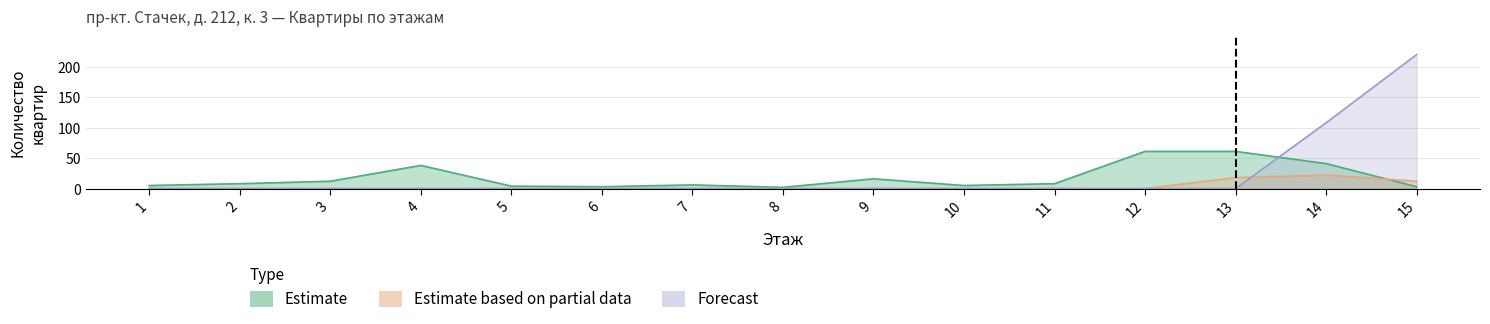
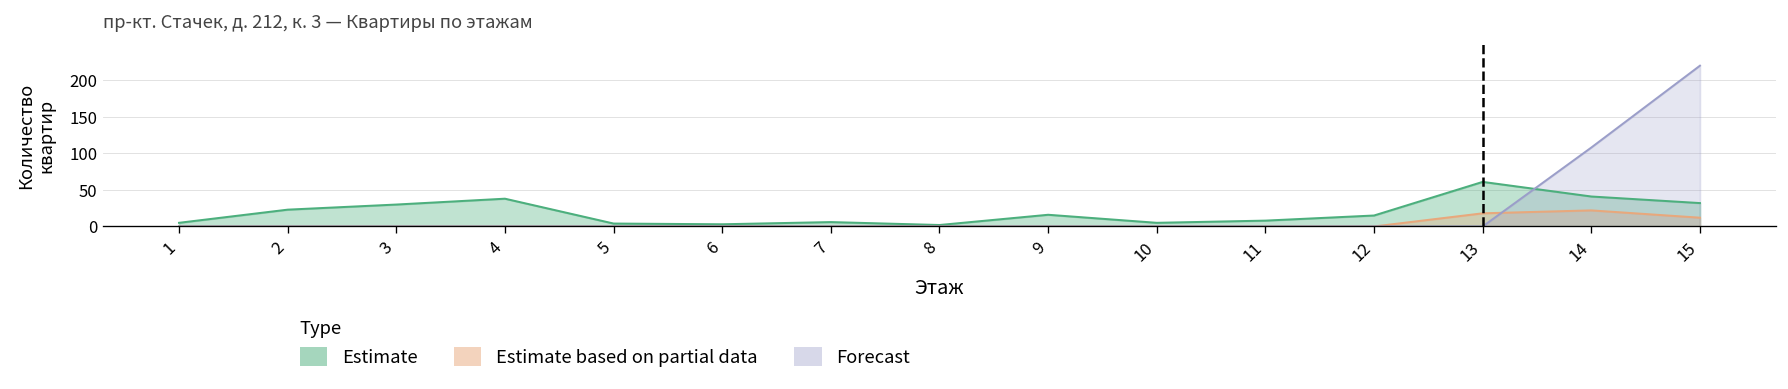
  {
    "Estimate": {
      "1": 10,
-     "2": 10,
-     "3": 10,
+     "2": 20,
+     "3": 30,
      "4": 40,
      "7": 10,
      "9": 20,
      "10": 10,
      "11": 10,
-     "12": 60,
+     "12": 20,
      "13": 60,
      "14": 40,
-     "15": 0
+     "15": 30
    }
  }
